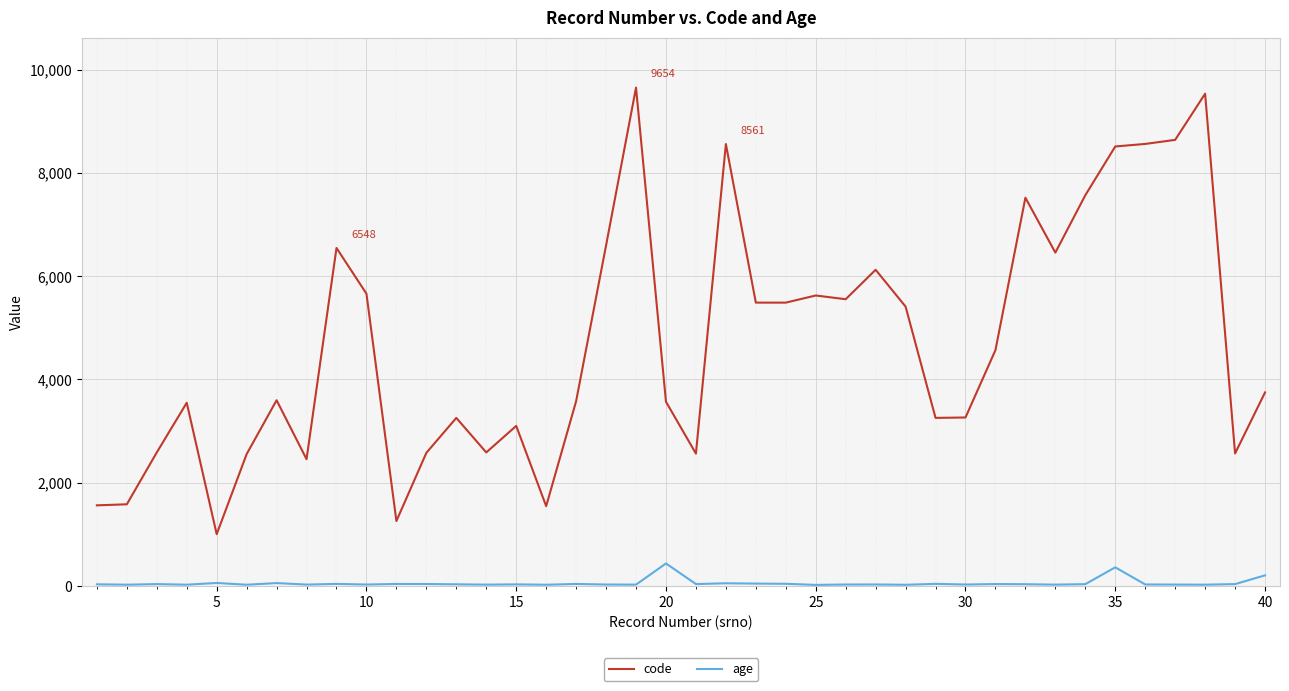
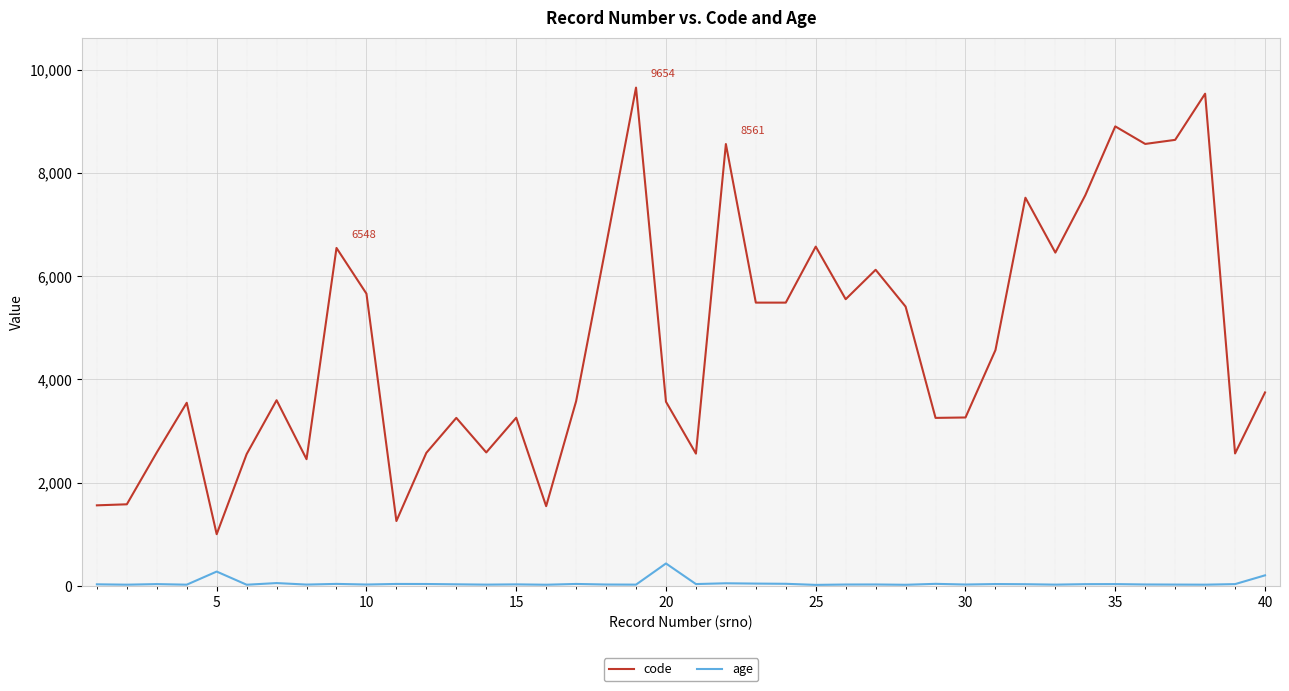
  {
    "code": {
      "5": "1,000",
      "10": "5,700",
-     "15": "3,100",
+     "15": "3,300",
      "20": "3,600",
-     "25": "5,600",
+     "25": "6,600",
      "30": "3,300",
-     "35": "8,500",
+     "35": "8,900",
      "40": "3,700"
    },
    "age": {
-     "5": "100",
+     "5": "300",
      "10": "0",
      "15": "0",
      "20": "400",
      "25": "0",
      "30": "0",
-     "35": "400",
+     "35": "0",
      "40": "200"
    }
  }
